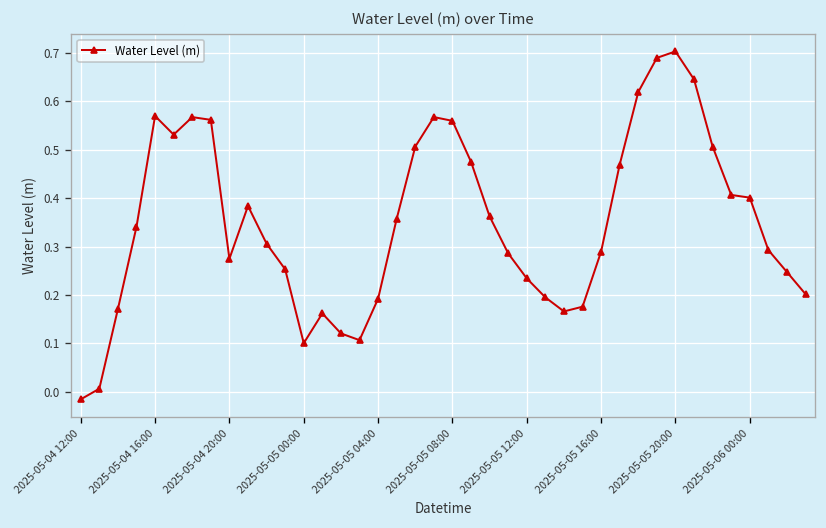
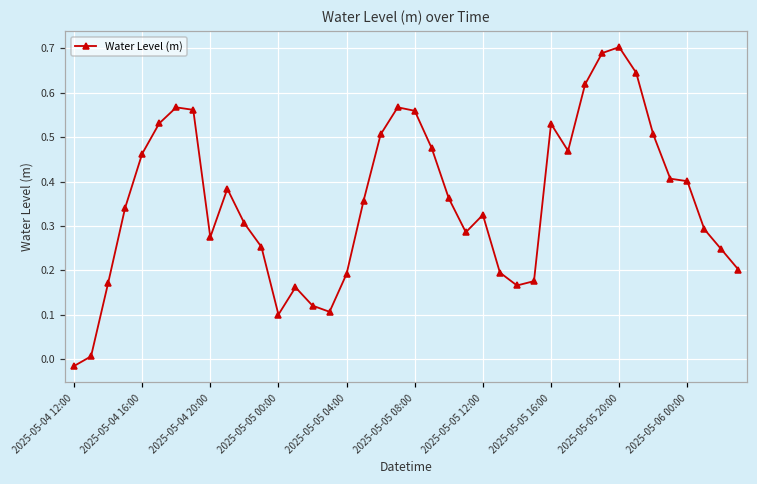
  {
    "2025-05-04 12:00": -0.02,
-   "2025-05-04 16:00": 0.57,
+   "2025-05-04 16:00": 0.46,
    "2025-05-04 20:00": 0.27,
    "2025-05-05 00:00": 0.10,
    "2025-05-05 04:00": 0.19,
    "2025-05-05 08:00": 0.56,
-   "2025-05-05 12:00": 0.23,
-   "2025-05-05 16:00": 0.29,
+   "2025-05-05 12:00": 0.33,
+   "2025-05-05 16:00": 0.53,
    "2025-05-05 20:00": 0.70,
    "2025-05-06 00:00": 0.40
  }
